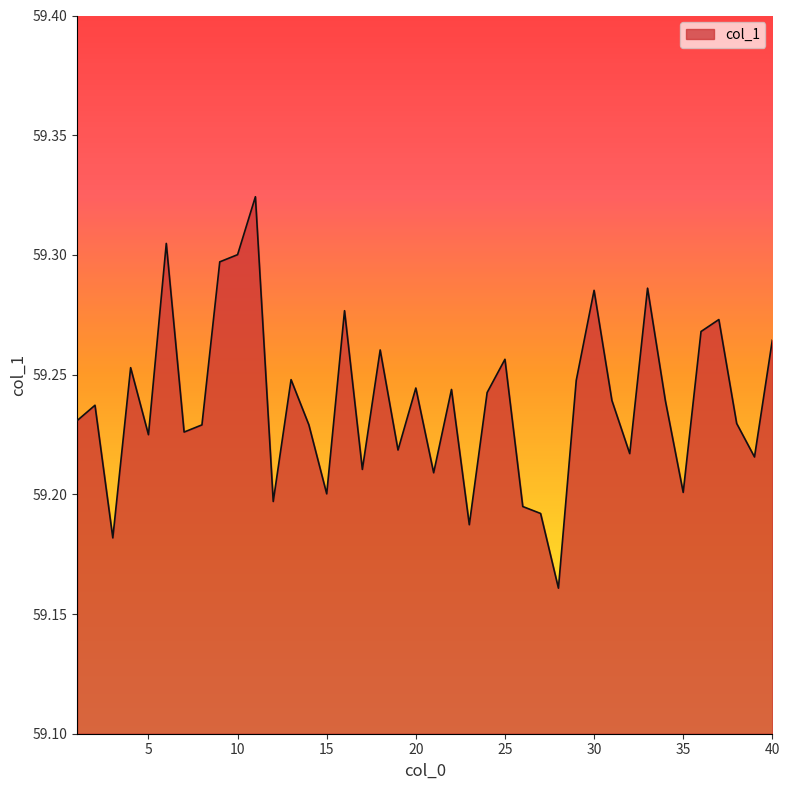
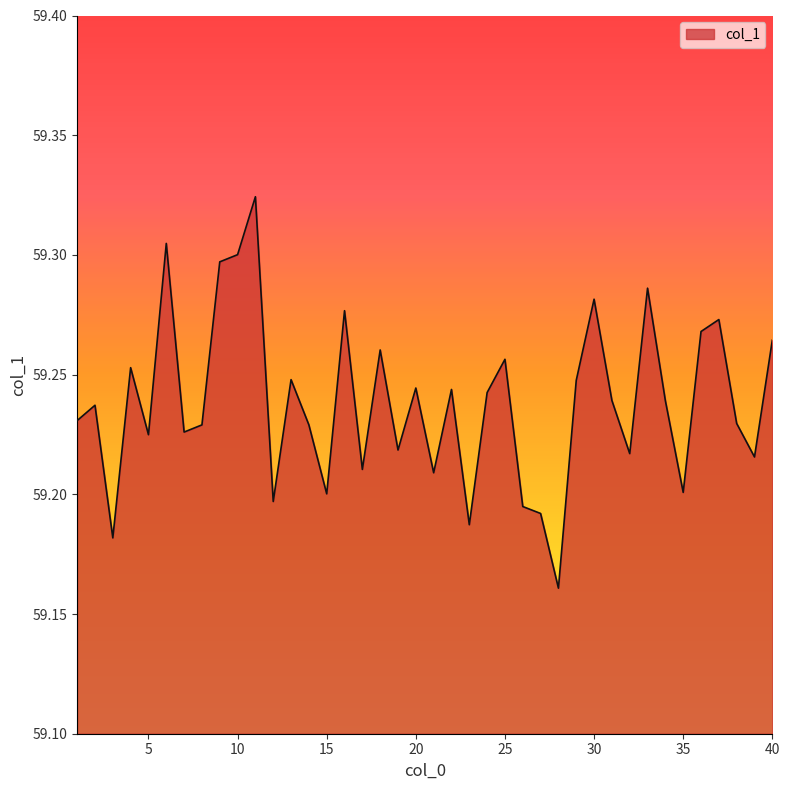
  {
    "5": 59.225,
    "10": 59.300,
    "15": 59.200,
    "20": 59.244,
    "25": 59.256,
-   "30": 59.285,
+   "30": 59.282,
    "35": 59.201,
    "40": 59.264
  }
